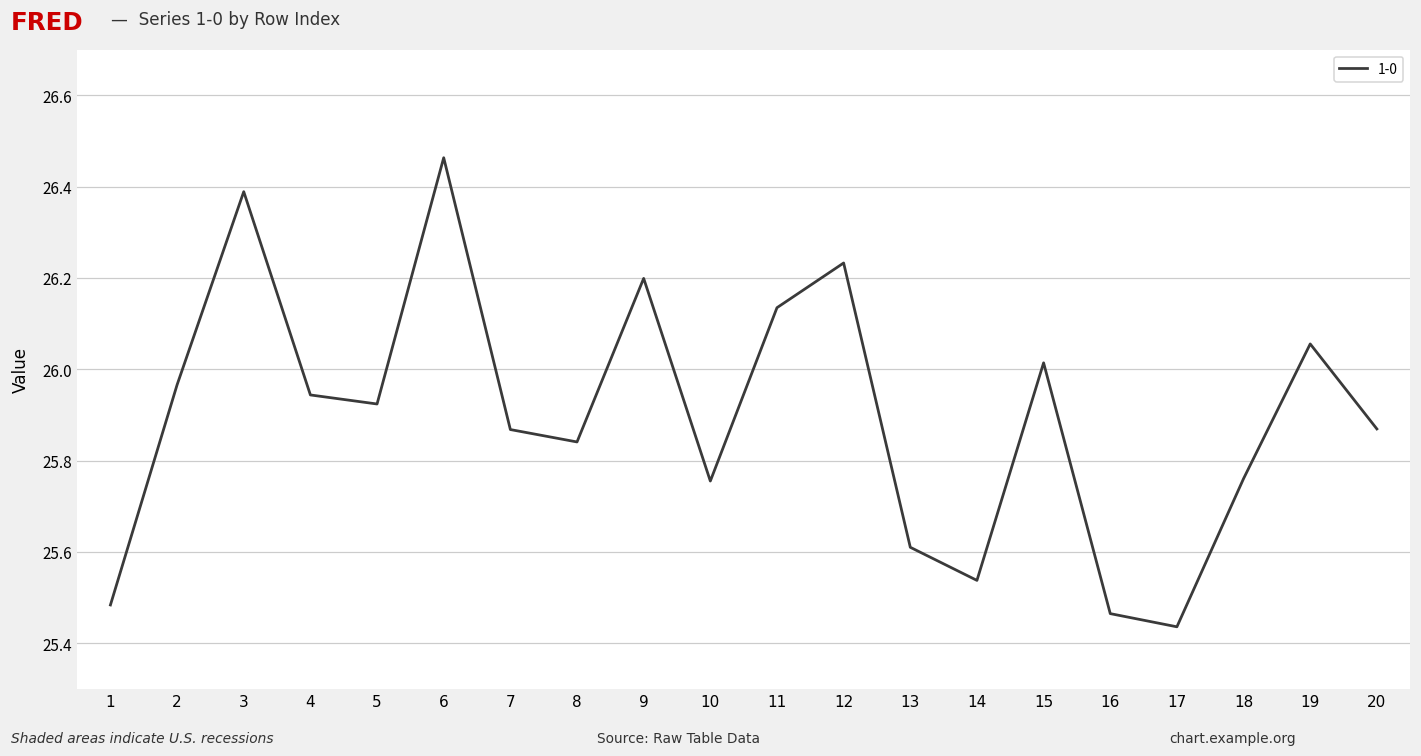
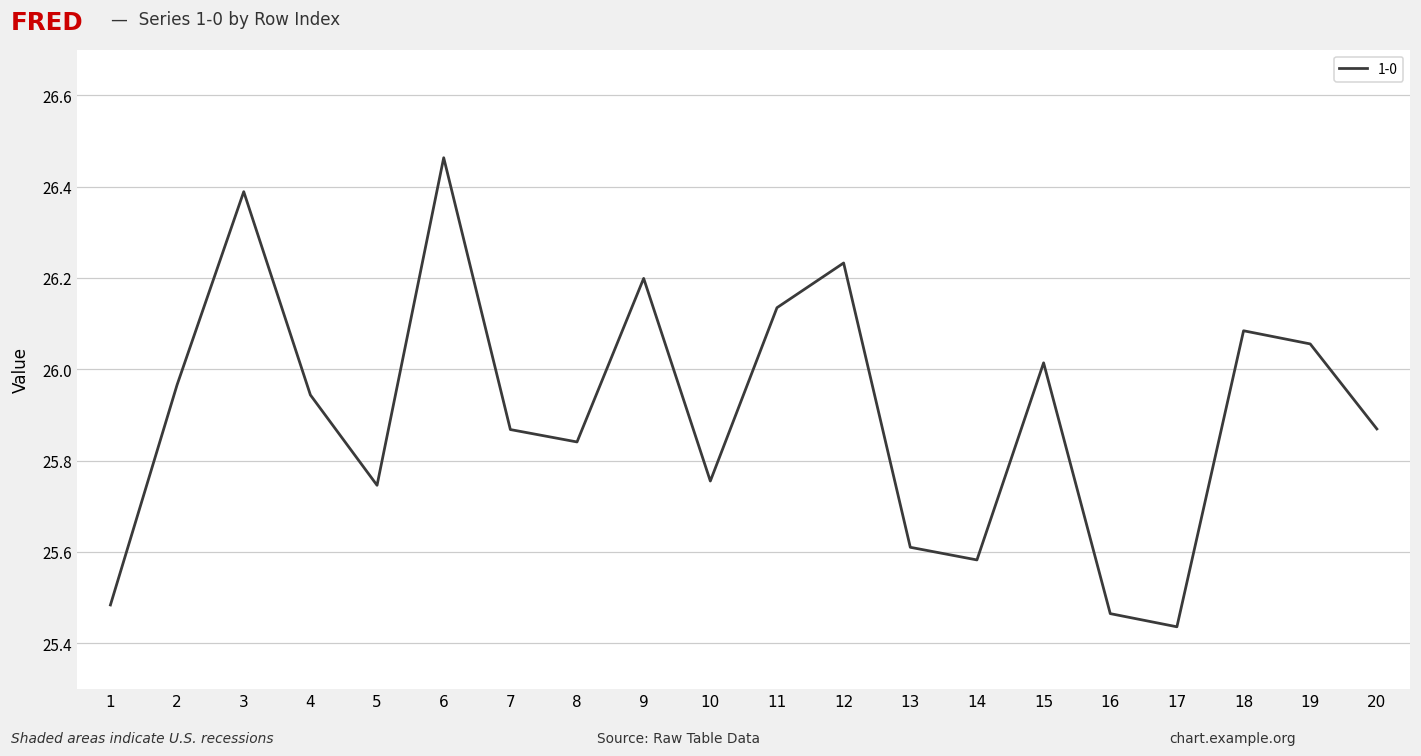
  {
    "1": 25.48,
    "2": 25.97,
    "3": 26.39,
    "4": 25.94,
-   "5": 25.92,
+   "5": 25.75,
    "6": 26.46,
    "7": 25.87,
    "8": 25.84,
    "9": 26.20,
    "10": 25.76,
    "11": 26.14,
    "12": 26.23,
    "13": 25.61,
-   "14": 25.54,
+   "14": 25.58,
    "15": 26.01,
    "16": 25.47,
    "17": 25.44,
-   "18": 25.76,
+   "18": 26.08,
    "19": 26.06,
    "20": 25.87
  }
